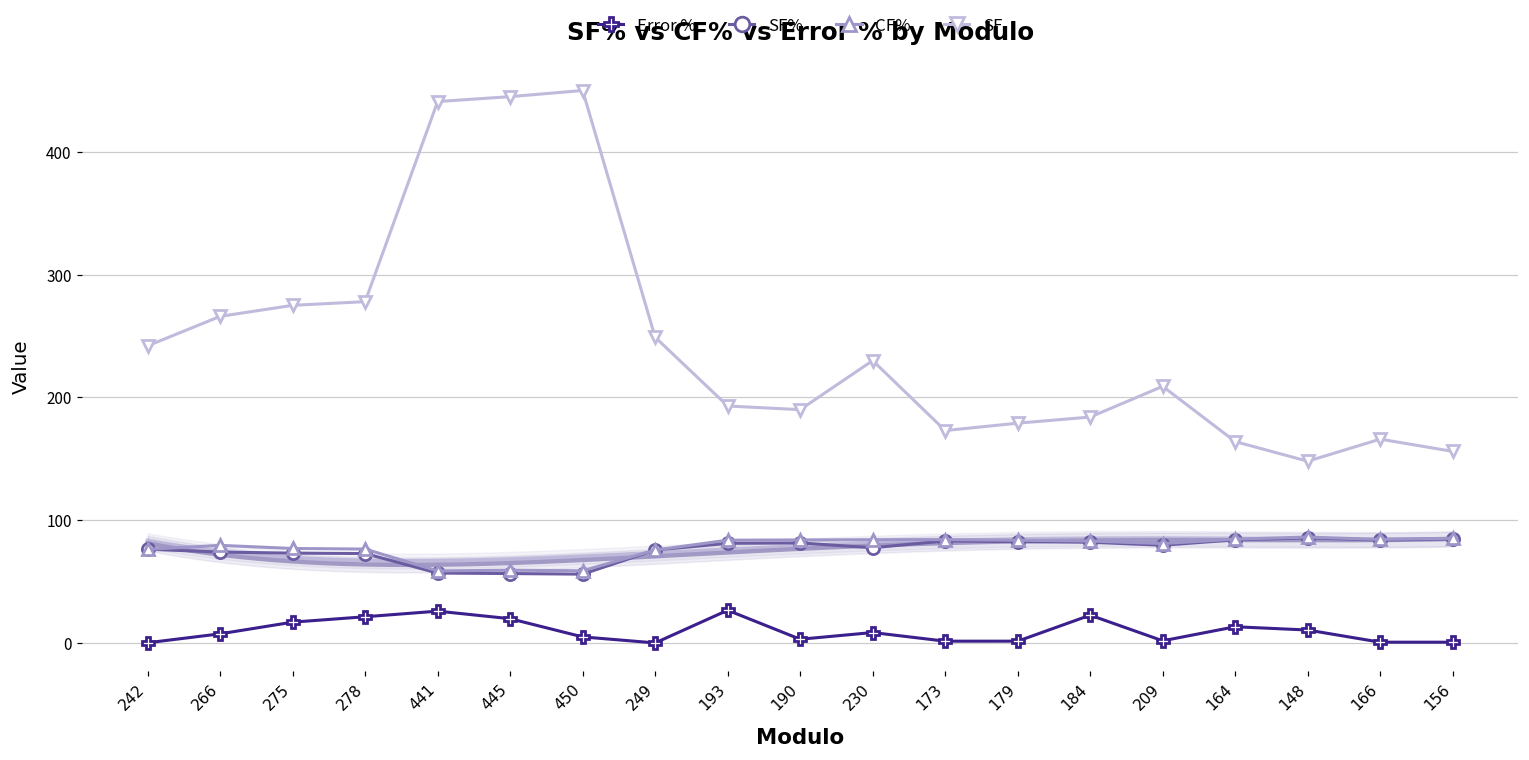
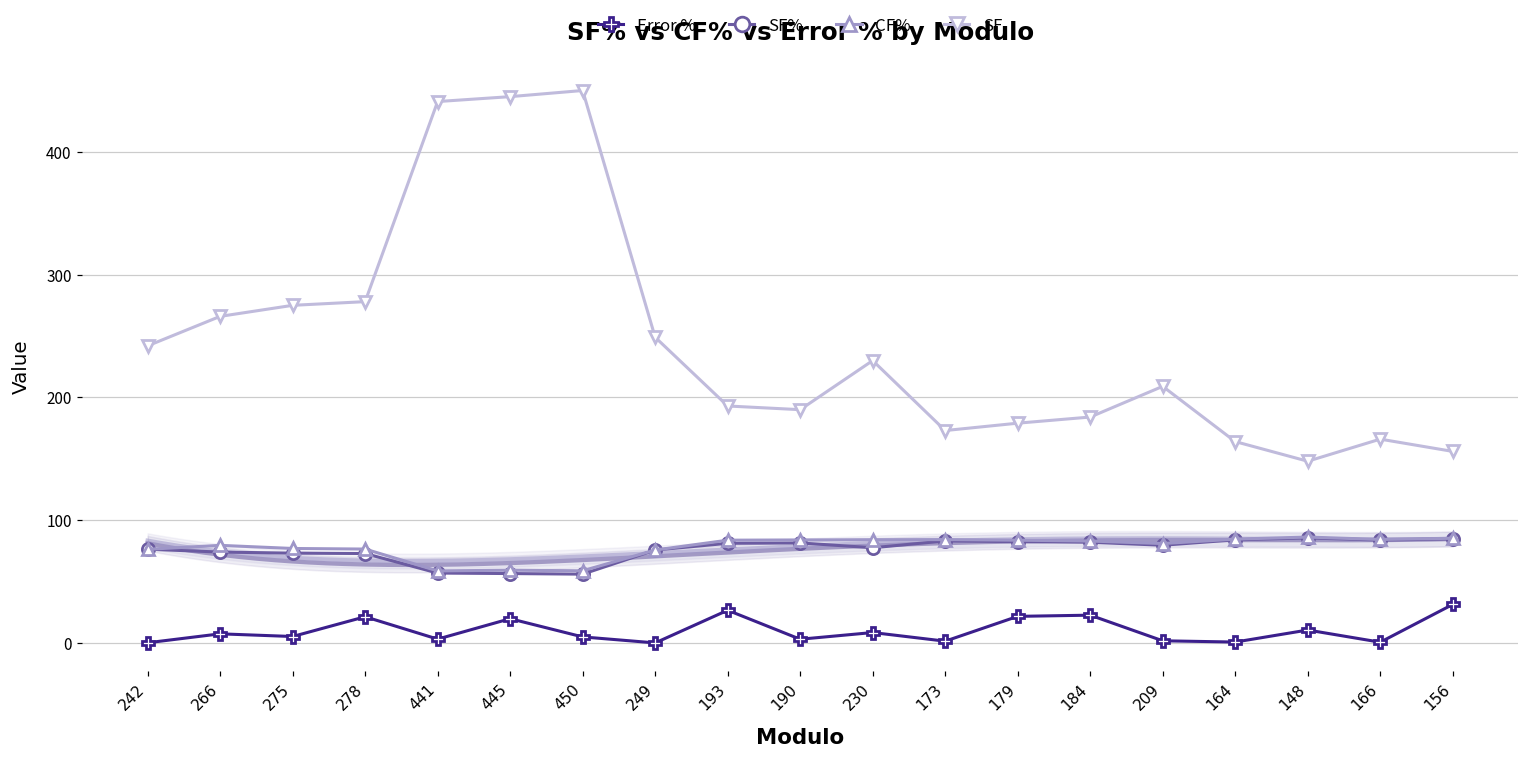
  {
    "Error %": {
      "242": 0,
      "266": 7,
-     "275": 17,
+     "275": 5,
      "278": 21,
-     "441": 26,
+     "441": 3,
      "445": 20,
      "450": 5,
      "249": 0,
      "193": 27,
      "190": 3,
      "230": 8,
      "173": 1,
-     "179": 1,
+     "179": 22,
      "184": 23,
      "209": 2,
-     "164": 13,
+     "164": 1,
      "148": 11,
      "166": 1,
-     "156": 1
+     "156": 31
    }
  }
